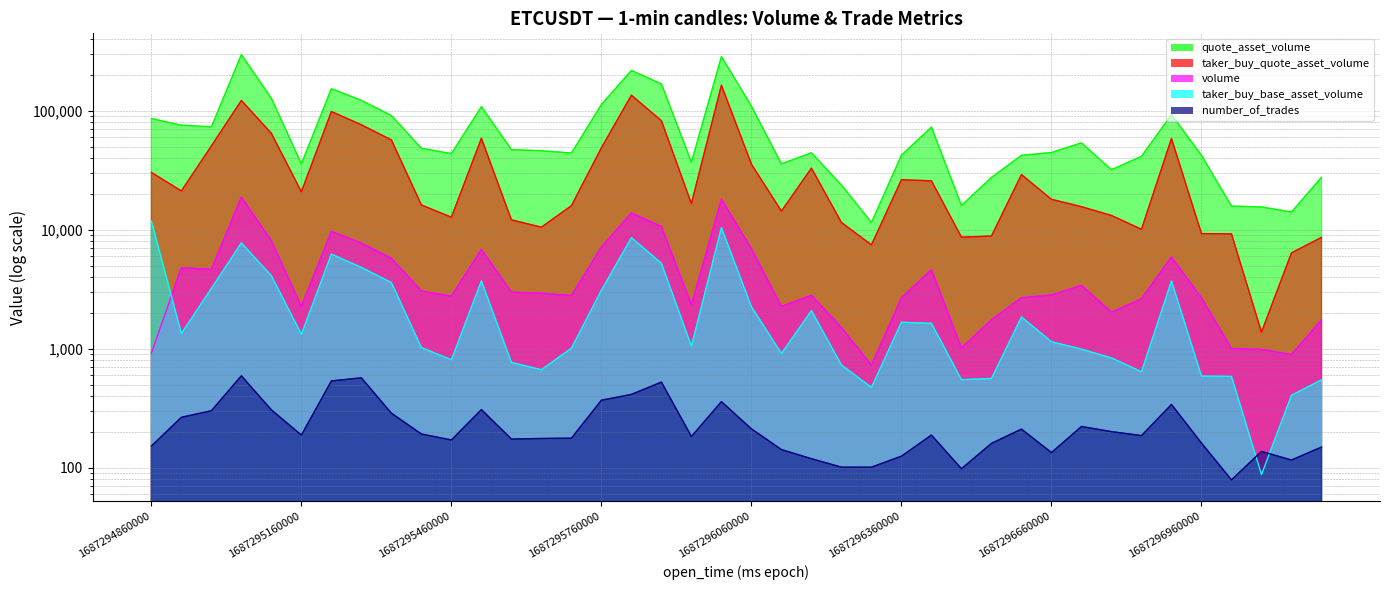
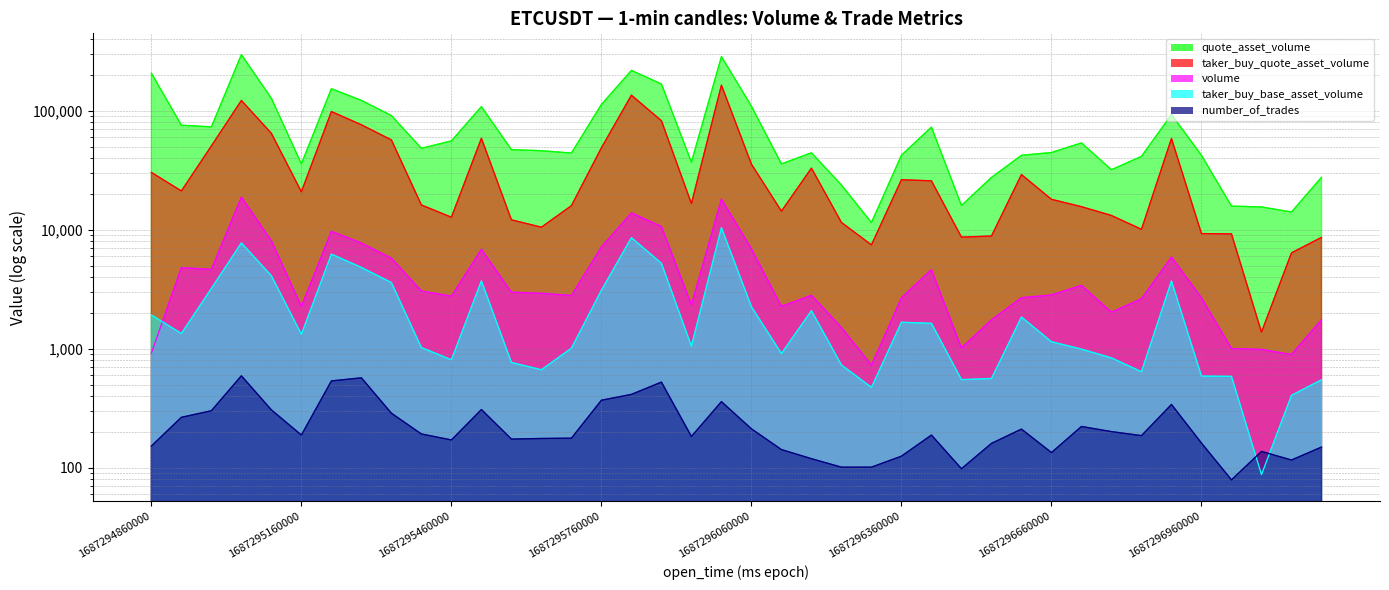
  {
    "quote_asset_volume": {
-     "1687294860000": "90,000",
+     "1687294860000": "210,000",
      "1687295160000": "36,000",
-     "1687295460000": "44,000",
+     "1687295460000": "60,000",
      "1687295760000": "110,000",
      "1687296060000": "110,000",
      "1687296360000": "42,000",
      "1687296660000": "45,000",
      "1687296960000": "42,000"
    },
    "taker_buy_quote_asset_volume": {
      "1687294860000": "30,000",
      "1687295160000": "21,000",
      "1687295460000": "13,000",
      "1687295760000": "49,000",
      "1687296060000": "36,000",
      "1687296360000": "26,000",
      "1687296660000": "18,000",
      "1687296960000": "9,000"
    },
    "volume": {
      "1687294860000": "900",
      "1687295160000": "2,300",
      "1687295460000": "2,800",
      "1687295760000": "7,000",
      "1687296060000": "7,000",
      "1687296360000": "2,700",
      "1687296660000": "2,800",
      "1687296960000": "2,700"
    },
    "taker_buy_base_asset_volume": {
-     "1687294860000": "12,000",
+     "1687294860000": "1,900",
      "1687295160000": "1,300",
      "1687295460000": "800",
      "1687295760000": "3,100",
      "1687296060000": "2,300",
      "1687296360000": "1,700",
      "1687296660000": "1,100",
      "1687296960000": "600"
    },
    "number_of_trades": {
      "1687294860000": "150",
      "1687295160000": "190",
      "1687295460000": "170",
      "1687295760000": "370",
      "1687296060000": "210",
      "1687296360000": "130",
      "1687296660000": "130",
      "1687296960000": "160"
    }
  }
